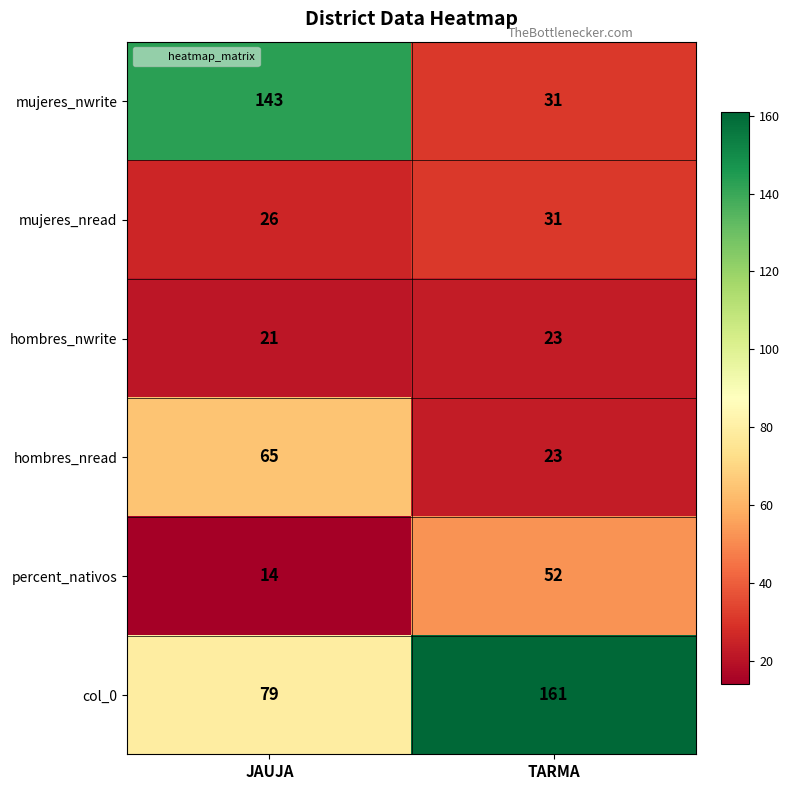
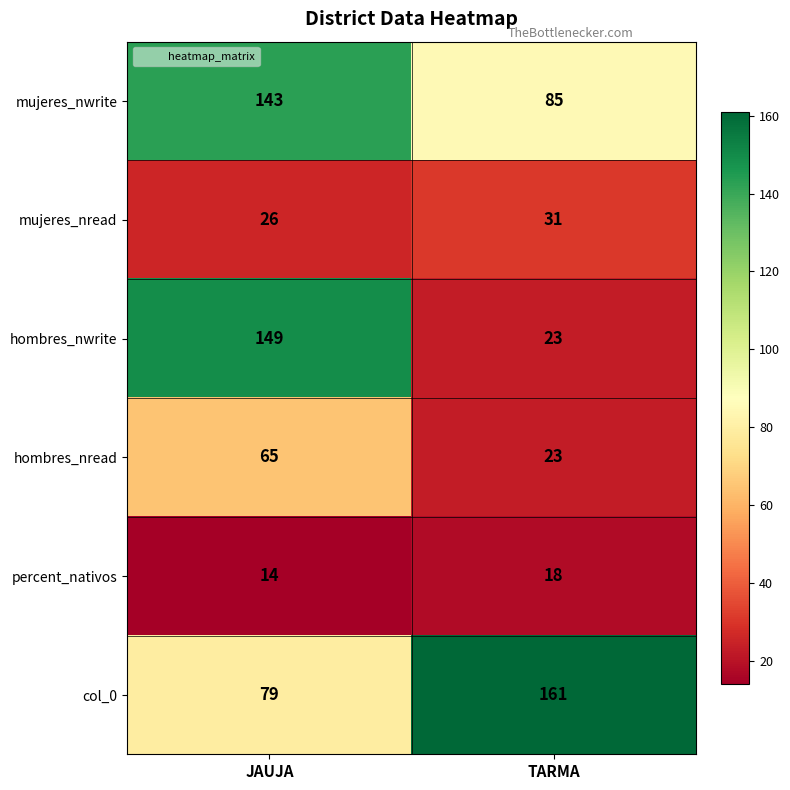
  {
    "mujeres_nwrite": {
      "JAUJA": 143,
-     "TARMA": 31
+     "TARMA": 85
    },
    "mujeres_nread": {
      "JAUJA": 26,
      "TARMA": 31
    },
    "hombres_nwrite": {
-     "JAUJA": 21,
+     "JAUJA": 149,
      "TARMA": 23
    },
    "hombres_nread": {
      "JAUJA": 65,
      "TARMA": 23
    },
    "percent_nativos": {
      "JAUJA": 14,
-     "TARMA": 52
+     "TARMA": 18
    },
    "col_0": {
      "JAUJA": 79,
      "TARMA": 161
    }
  }
